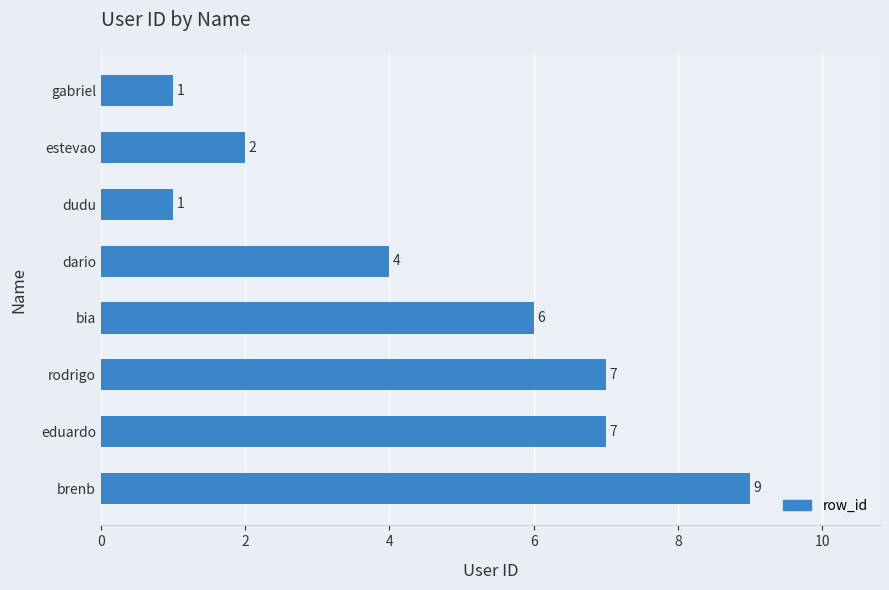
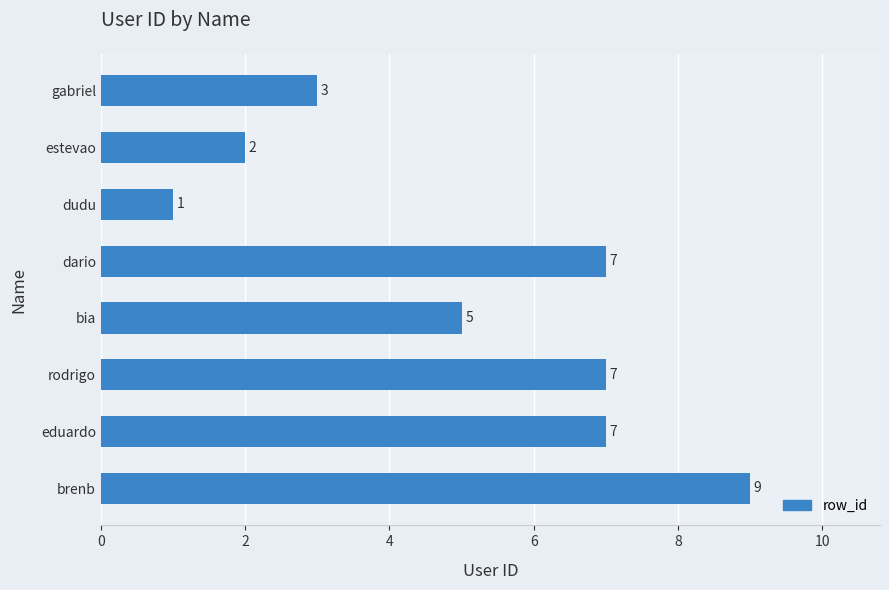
  {
-   "gabriel": 1,
+   "gabriel": 3,
    "estevao": 2,
    "dudu": 1,
-   "dario": 4,
-   "bia": 6,
+   "dario": 7,
+   "bia": 5,
    "rodrigo": 7,
    "eduardo": 7,
    "brenb": 9
  }
